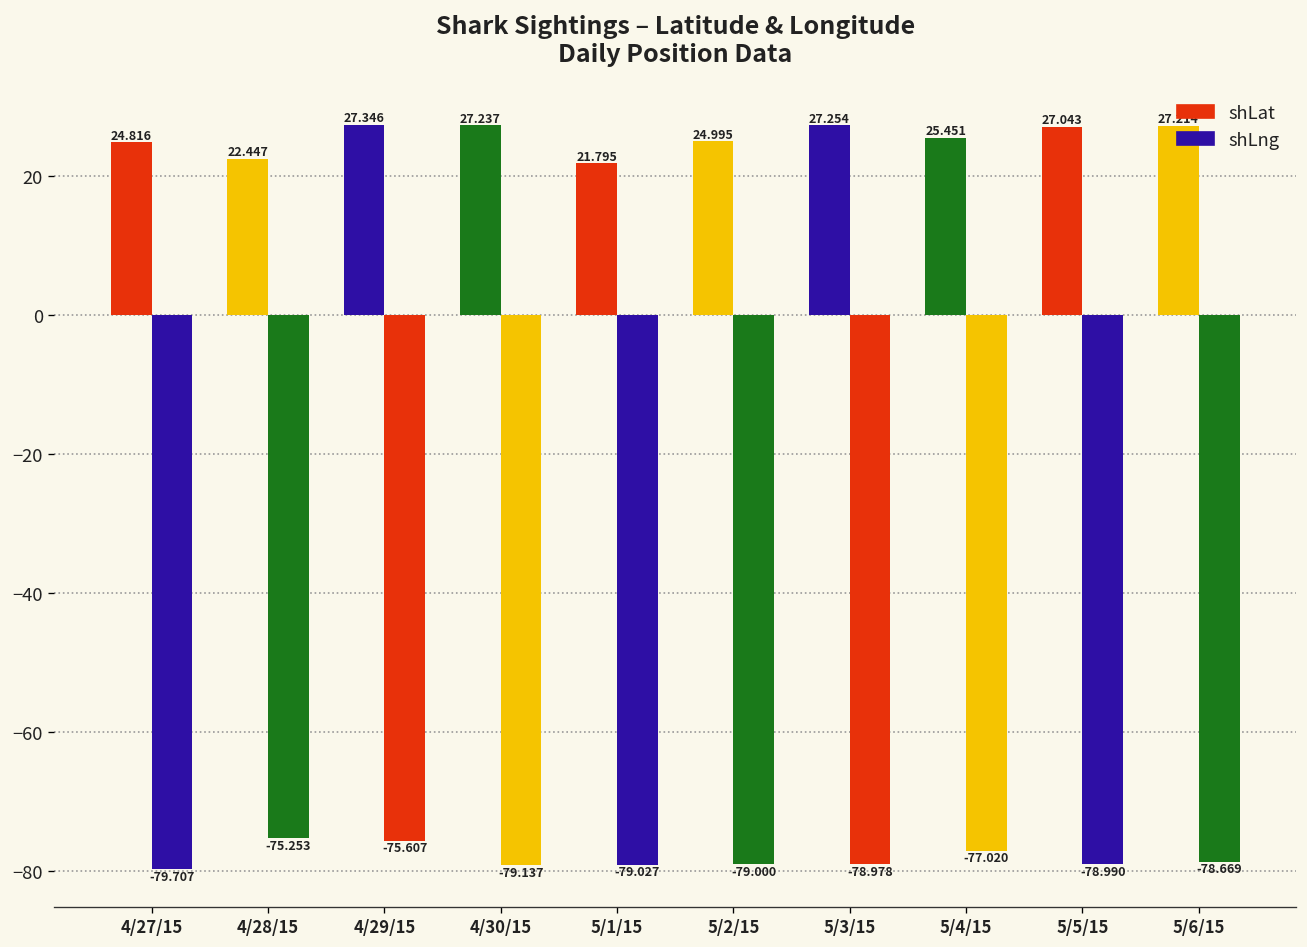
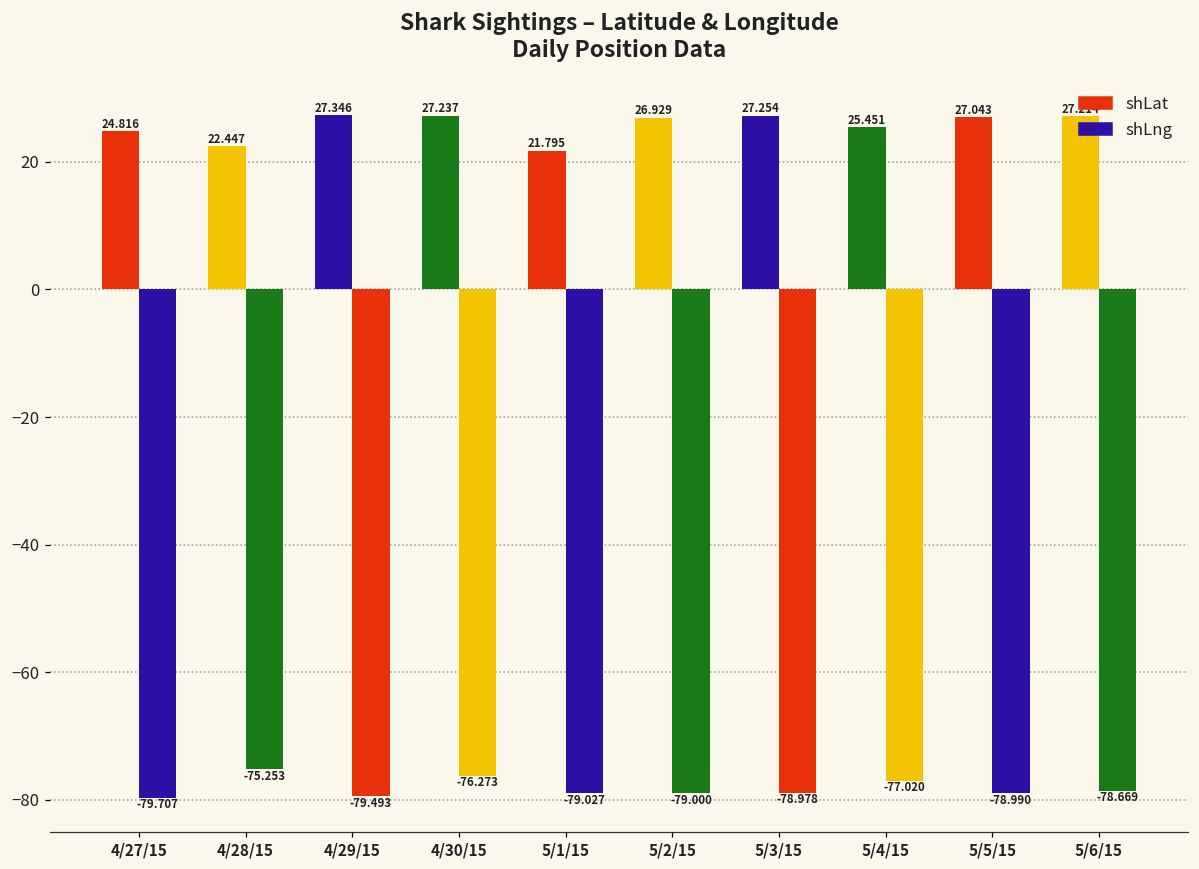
  {
    "shLat": {
      "4/27/15": 24.816,
      "4/28/15": 22.447,
      "4/29/15": 27.346,
      "4/30/15": 27.237,
      "5/1/15": 21.795,
-     "5/2/15": 24.995,
+     "5/2/15": 26.929,
      "5/3/15": 27.254,
      "5/4/15": 25.451,
      "5/5/15": 27.043,
      "5/6/15": 27.214
    },
    "shLng": {
      "4/27/15": -79.707,
      "4/28/15": -75.253,
-     "4/29/15": -75.607,
-     "4/30/15": -79.137,
+     "4/29/15": -79.493,
+     "4/30/15": -76.273,
      "5/1/15": -79.027,
      "5/2/15": -79.000,
      "5/3/15": -78.978,
      "5/4/15": -77.020,
      "5/5/15": -78.990,
      "5/6/15": -78.669
    }
  }
